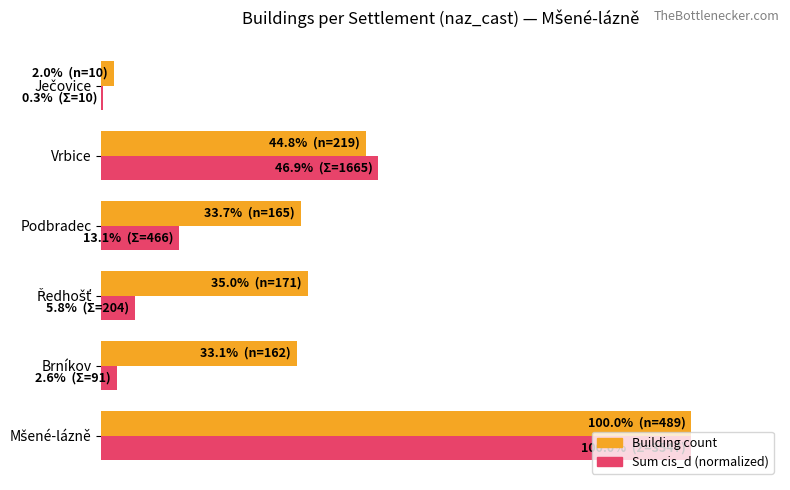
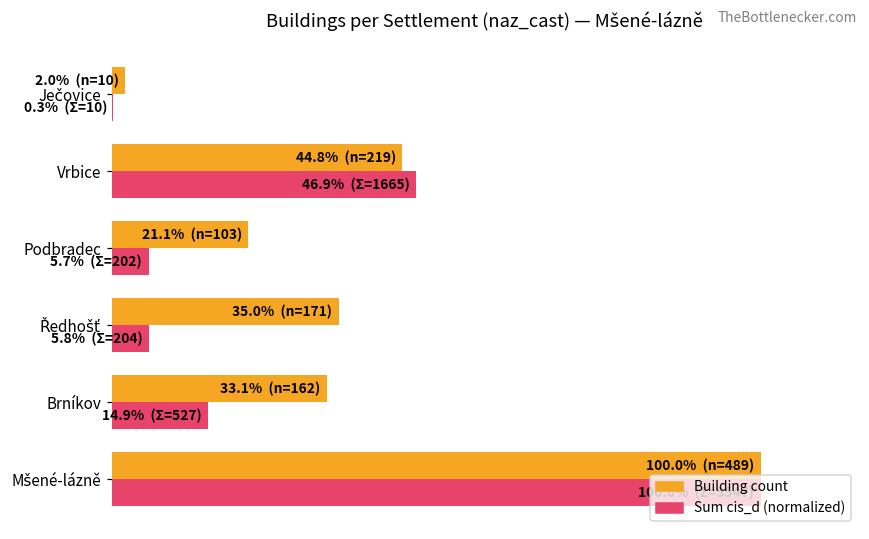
  {
    "Building count": {
      "Ječovice": "2.0%",
      "Vrbice": "44.8%",
-     "Podbradec": "33.7% (n=165)",
+     "Podbradec": "21.1% (n=103)",
      "Ředhošť": "35.0%",
      "Brníkov": "33.1%",
      "Mšené-lázně": "100.0%"
    },
    "Sum cis_d (normalized)": {
      "Ječovice": "0.3%",
      "Vrbice": "46.9%",
-     "Podbradec": "13.1% (Σ=466)",
+     "Podbradec": "5.7% (Σ=202)",
      "Ředhošť": "5.8%",
-     "Brníkov": "2.6% (Σ=91)"
+     "Brníkov": "14.9% (Σ=527)"
    }
  }
